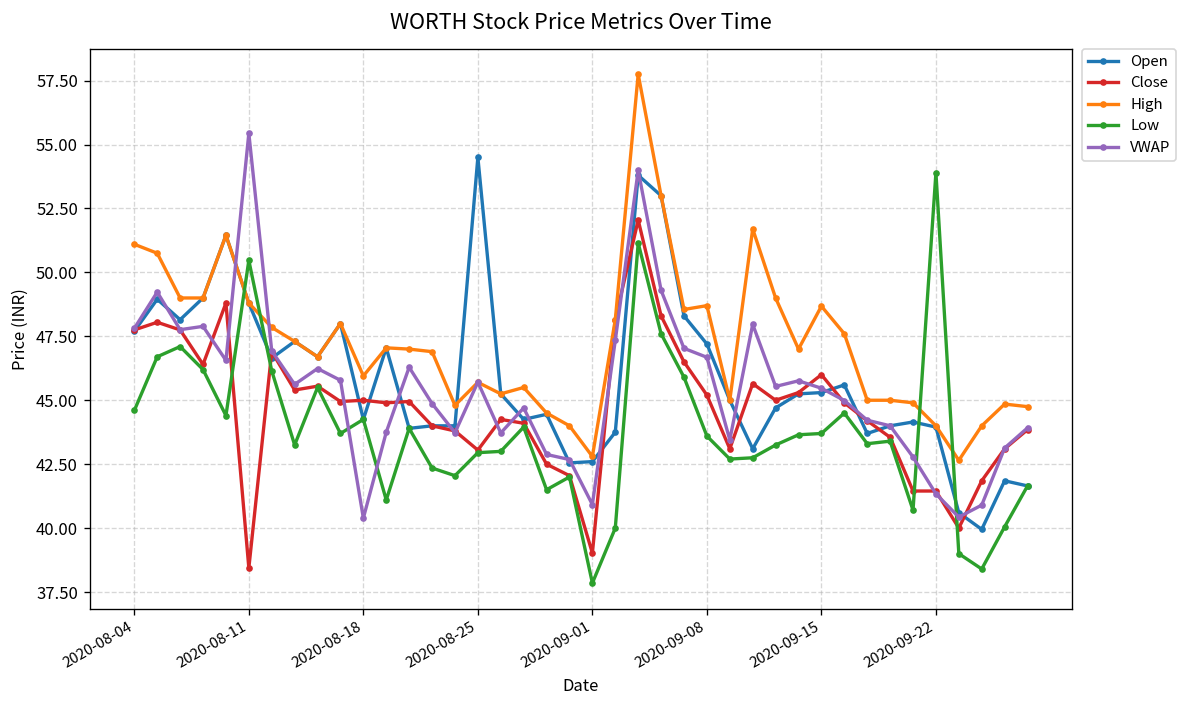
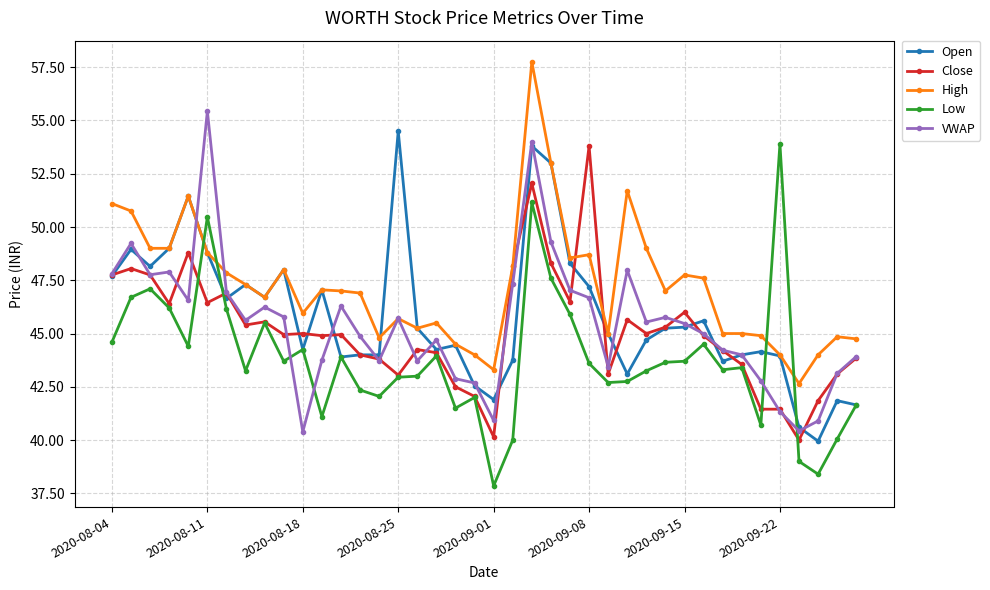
  {
    "Open": {
      "2020-08-25": 54.5,
-     "2020-09-01": 42.6,
+     "2020-09-01": 41.9,
      "2020-09-08": 47.2,
      "2020-09-15": 45.3
    },
    "Close": {
-     "2020-08-11": 38.4,
+     "2020-08-11": 46.5,
      "2020-08-18": 45.0,
-     "2020-09-01": 39.0,
-     "2020-09-08": 45.2,
+     "2020-09-01": 40.2,
+     "2020-09-08": 53.8,
      "2020-09-15": 46.0
    },
    "High": {
      "2020-08-04": 51.1,
      "2020-08-18": 46.0,
-     "2020-09-01": 42.8,
+     "2020-09-01": 43.3,
      "2020-09-08": 48.7,
-     "2020-09-15": 48.7
+     "2020-09-15": 47.8
    },
    "Low": {
      "2020-08-04": 44.6,
      "2020-08-11": 50.5,
      "2020-09-01": 37.9,
      "2020-09-08": 43.6,
      "2020-09-15": 43.7,
      "2020-09-22": 53.9
    },
    "VWAP": {
      "2020-08-11": 55.4,
      "2020-08-18": 40.4,
      "2020-09-01": 40.9,
      "2020-09-08": 46.7,
      "2020-09-15": 45.5
    }
  }
